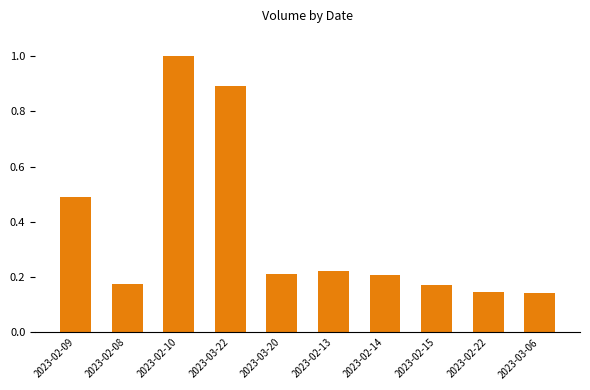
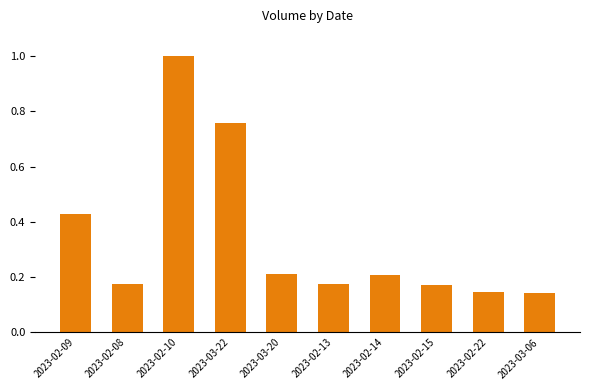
  {
-   "2023-02-09": 0.49,
+   "2023-02-09": 0.43,
    "2023-02-08": 0.17,
    "2023-02-10": 1.00,
-   "2023-03-22": 0.89,
+   "2023-03-22": 0.76,
    "2023-03-20": 0.21,
-   "2023-02-13": 0.22,
+   "2023-02-13": 0.18,
    "2023-02-14": 0.21,
    "2023-02-15": 0.17,
    "2023-02-22": 0.15,
    "2023-03-06": 0.14
  }
